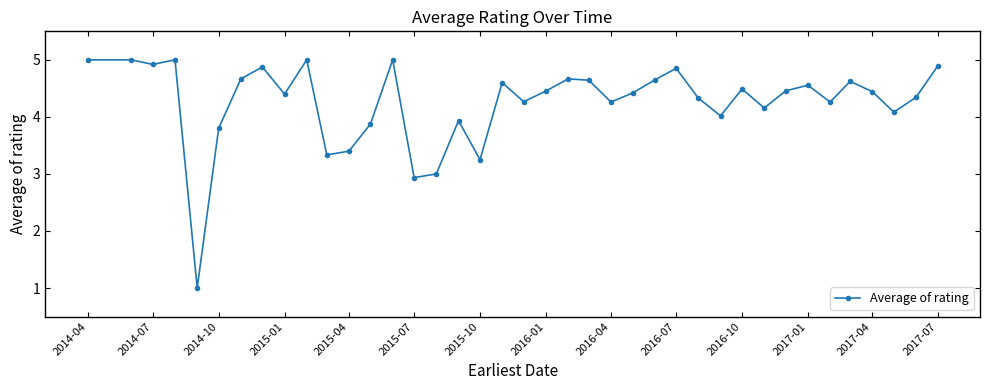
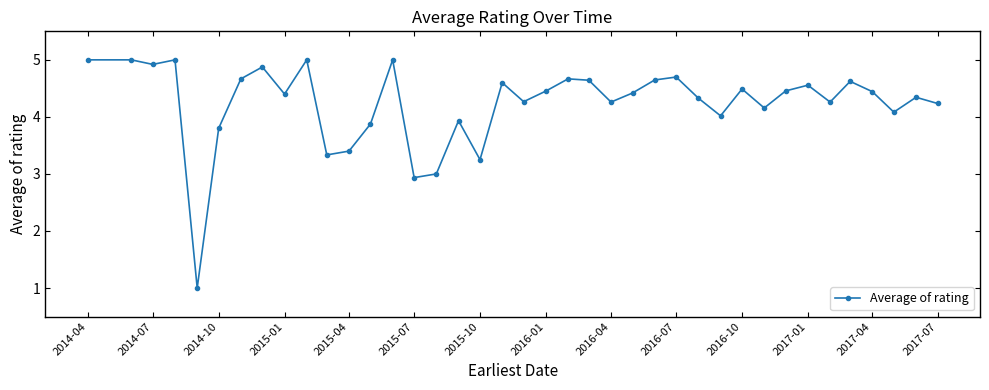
  {
    "2014-04": 5.0,
    "2014-07": 4.9,
    "2014-10": 3.8,
    "2015-01": 4.4,
    "2015-04": 3.4,
    "2015-07": 2.9,
    "2015-10": 3.3,
    "2016-01": 4.5,
    "2016-04": 4.3,
-   "2016-07": 4.9,
+   "2016-07": 4.7,
    "2016-10": 4.5,
    "2017-01": 4.6,
    "2017-04": 4.4,
-   "2017-07": 4.9
+   "2017-07": 4.2
  }
